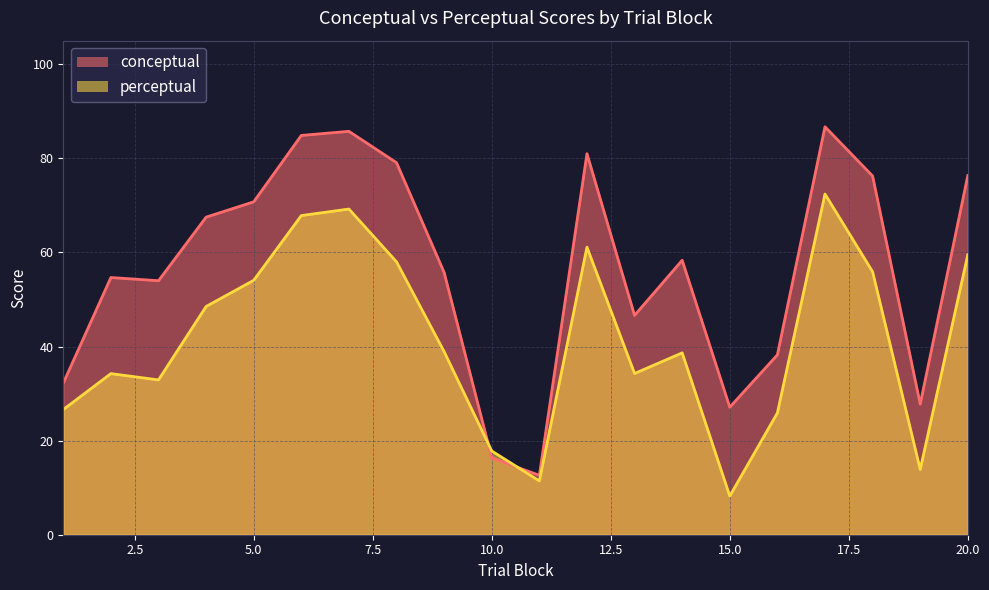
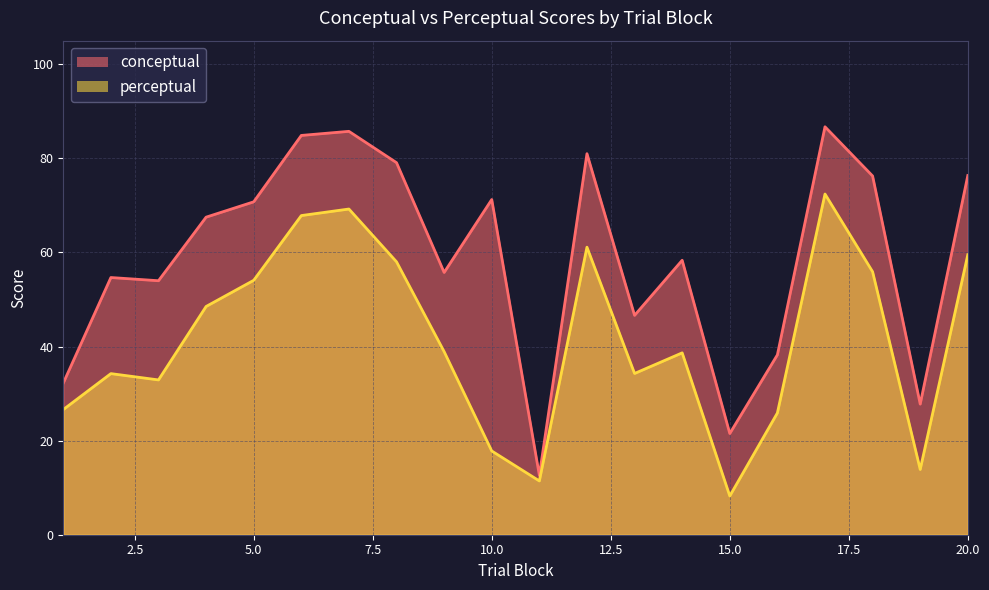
  {
    "conceptual": {
      "5.0": 71,
-     "10.0": 16,
-     "15.0": 27,
+     "10.0": 71,
+     "15.0": 22,
      "20.0": 76
    },
    "perceptual": {
      "5.0": 54,
      "10.0": 18,
      "15.0": 8,
      "20.0": 60
    }
  }
